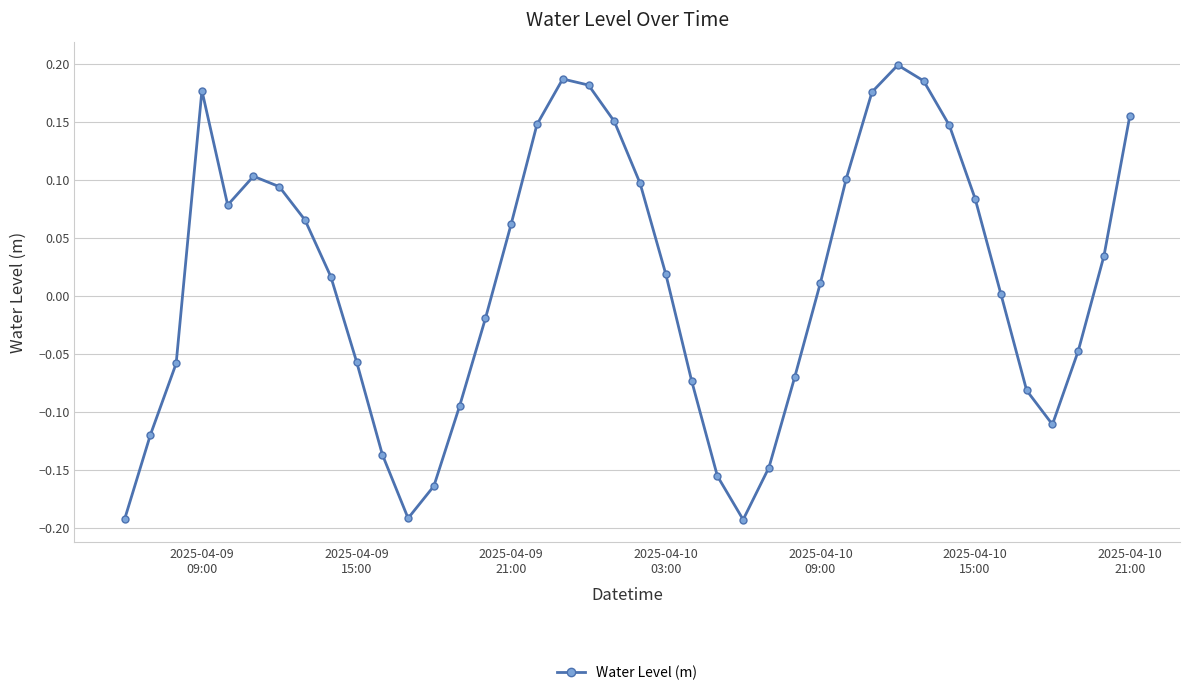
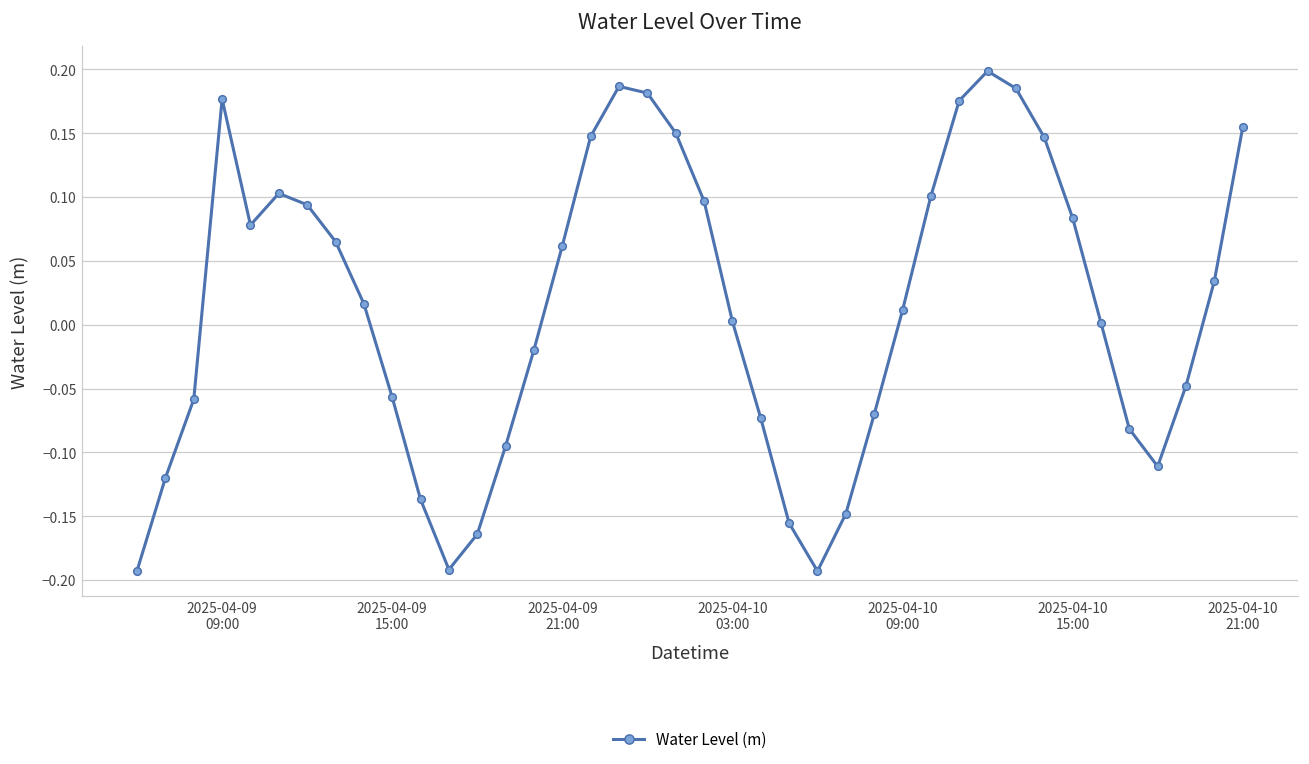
  {
    "2025-04-09 09:00": 0.177,
    "2025-04-09 15:00": -0.057,
    "2025-04-09 21:00": 0.062,
-   "2025-04-10 03:00": 0.018,
+   "2025-04-10 03:00": 0.003,
    "2025-04-10 09:00": 0.011,
    "2025-04-10 15:00": 0.084,
    "2025-04-10 21:00": 0.155
  }
